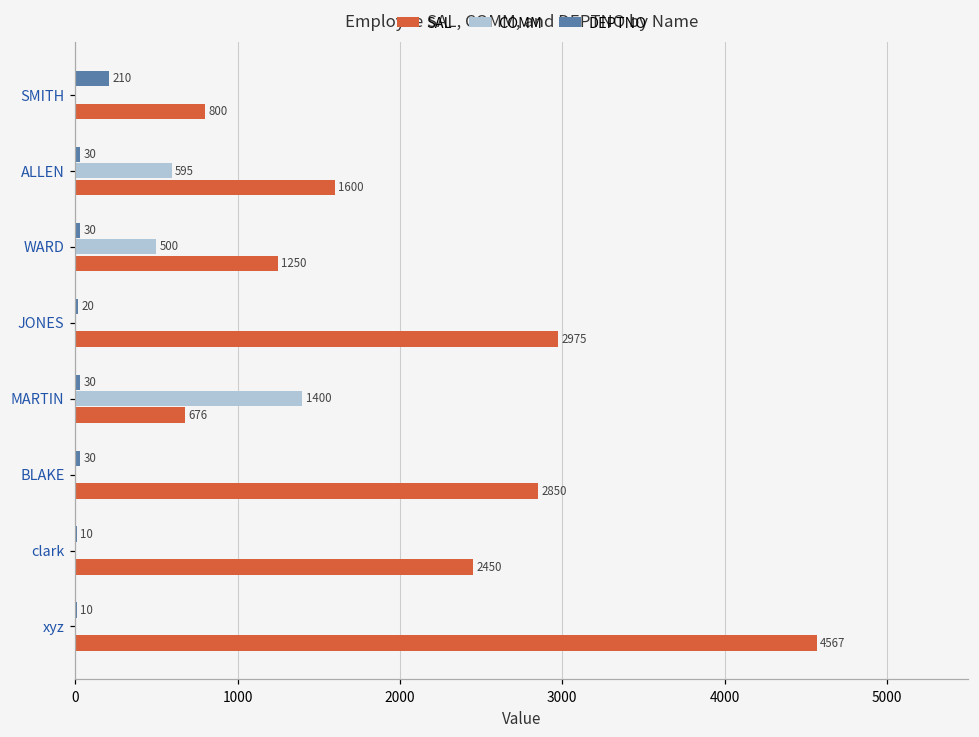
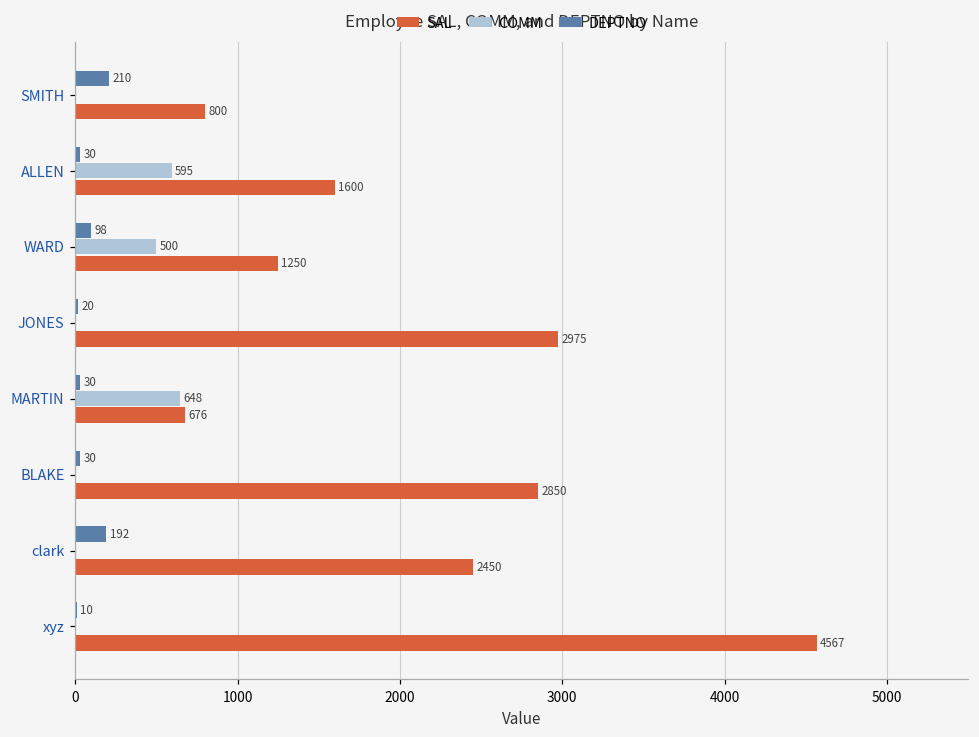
  {
    "SAL": {
      "SMITH": 800,
      "ALLEN": 1600,
      "WARD": 1250,
      "JONES": 2975,
      "MARTIN": 676,
      "BLAKE": 2850,
      "clark": 2450,
      "xyz": 4567
    },
    "COMM": {
      "ALLEN": 595,
      "WARD": 500,
-     "MARTIN": 1400
+     "MARTIN": 648
    },
    "DEPTNO": {
      "SMITH": 210,
      "ALLEN": 30,
-     "WARD": 30,
+     "WARD": 98,
      "JONES": 20,
      "MARTIN": 30,
      "BLAKE": 30,
-     "clark": 10,
+     "clark": 192,
      "xyz": 10
    }
  }
